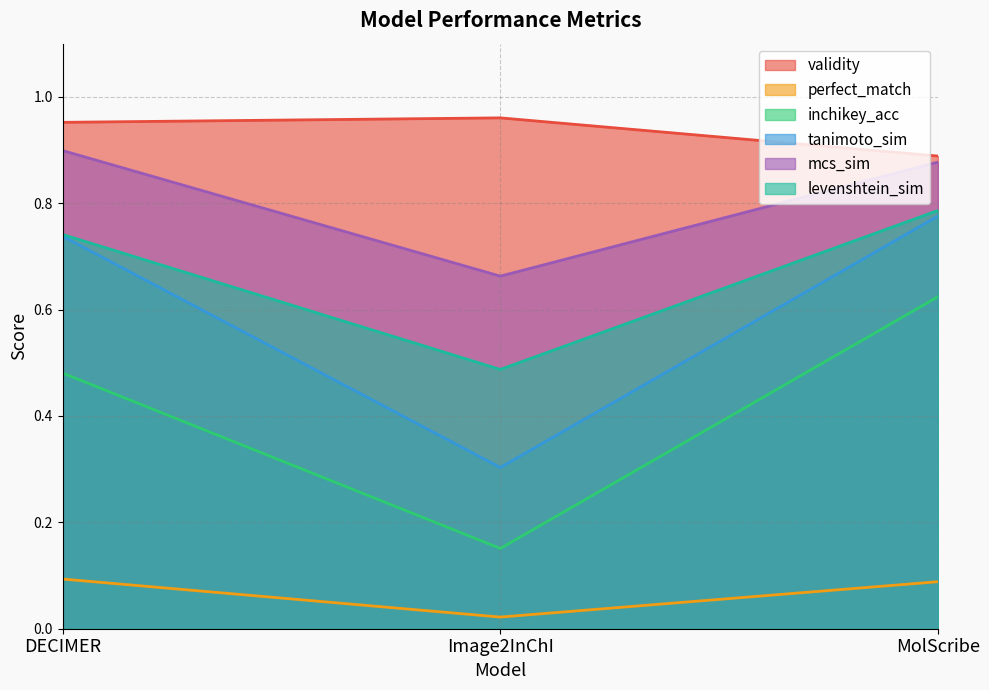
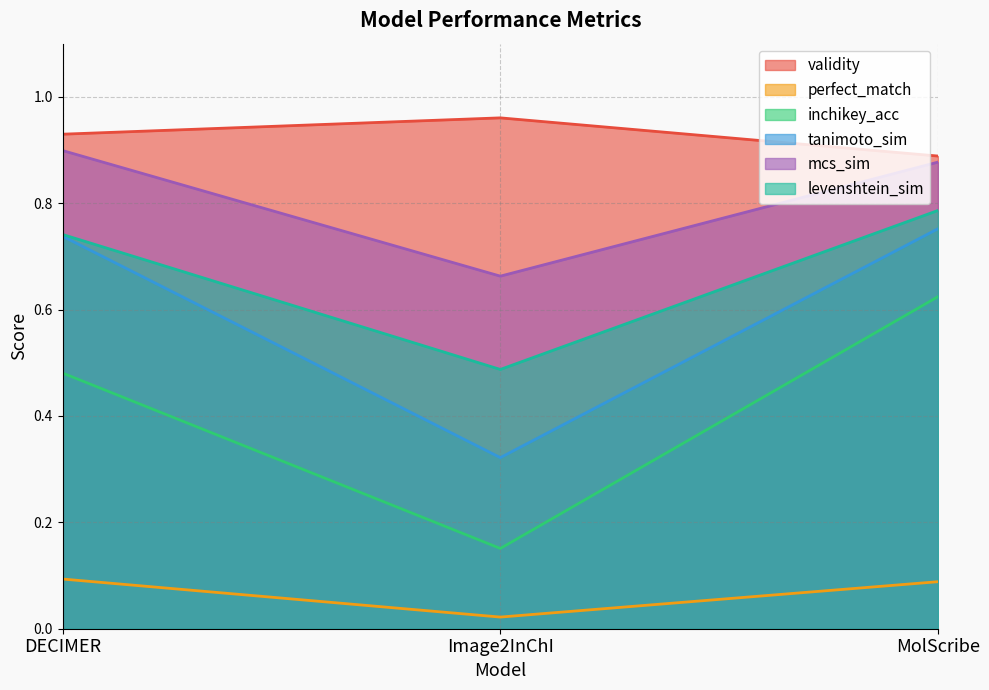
  {
    "validity": {
-     "DECIMER": 0.95,
+     "DECIMER": 0.93,
      "Image2InChI": 0.96,
      "MolScribe": 0.89
    },
    "perfect_match": {
      "DECIMER": 0.09,
      "Image2InChI": 0.02,
      "MolScribe": 0.09
    },
    "tanimoto_sim": {
-     "Image2InChI": 0.30,
-     "MolScribe": 0.78
+     "Image2InChI": 0.32,
+     "MolScribe": 0.75
    },
    "mcs_sim": {
      "DECIMER": 0.90,
      "Image2InChI": 0.66,
      "MolScribe": 0.88
    }
  }
